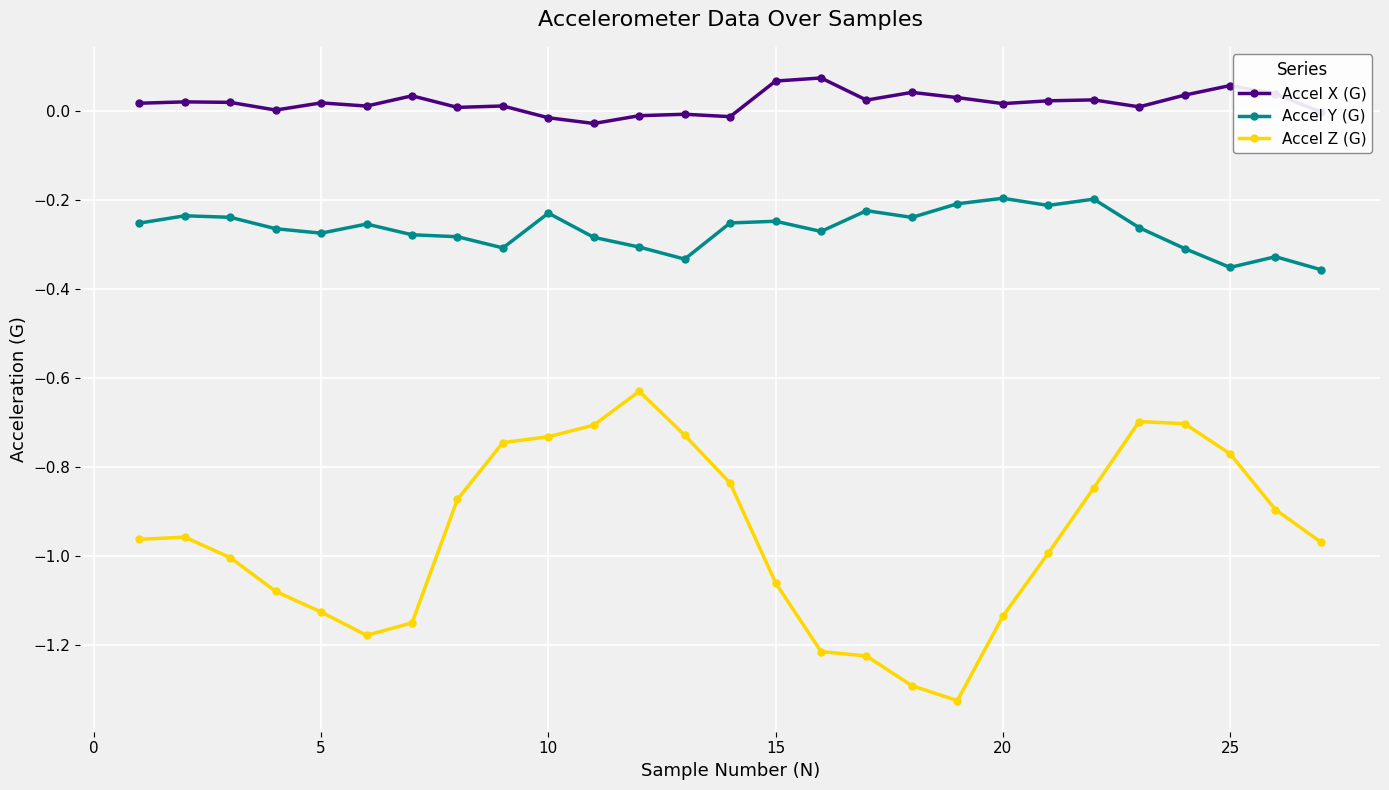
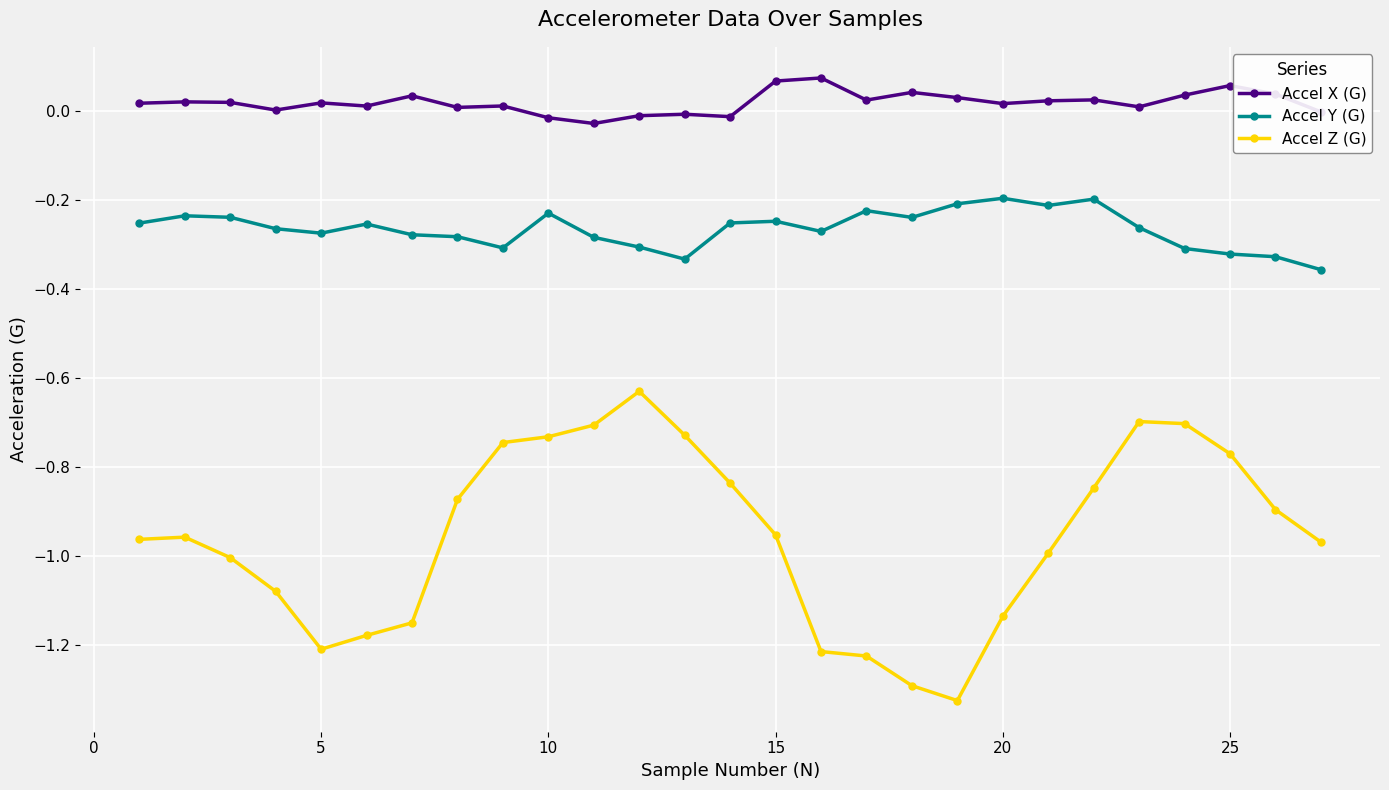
  {
    "Accel X (G)": {
      "5": 0.02,
      "10": -0.02,
      "15": 0.07,
      "20": 0.02,
      "25": 0.06
    },
    "Accel Y (G)": {
      "5": -0.27,
      "10": -0.23,
      "15": -0.25,
      "20": -0.20,
-     "25": -0.35
+     "25": -0.32
    },
    "Accel Z (G)": {
-     "5": -1.13,
+     "5": -1.21,
      "10": -0.73,
-     "15": -1.06,
+     "15": -0.95,
      "20": -1.13,
      "25": -0.77
    }
  }
